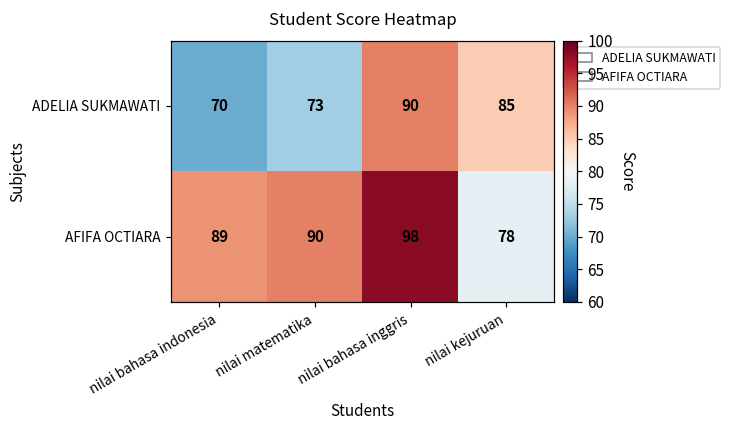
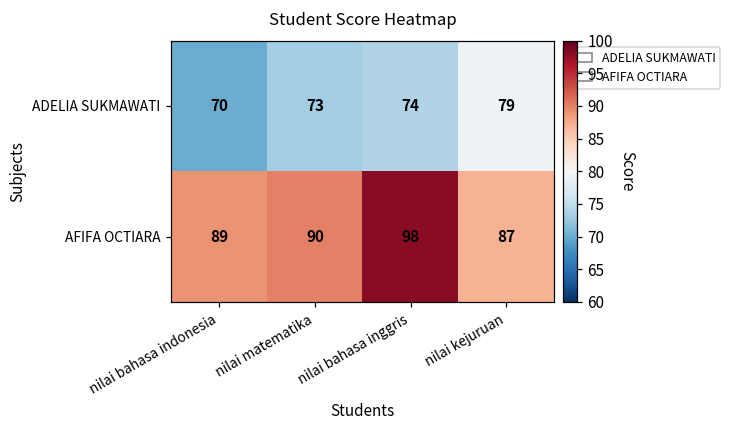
  {
    "ADELIA SUKMAWATI": {
      "nilai bahasa indonesia": 70,
      "nilai matematika": 73,
-     "nilai bahasa inggris": 90,
-     "nilai kejuruan": 85
+     "nilai bahasa inggris": 74,
+     "nilai kejuruan": 79
    },
    "AFIFA OCTIARA": {
      "nilai bahasa indonesia": 89,
      "nilai matematika": 90,
      "nilai bahasa inggris": 98,
-     "nilai kejuruan": 78
+     "nilai kejuruan": 87
    }
  }
